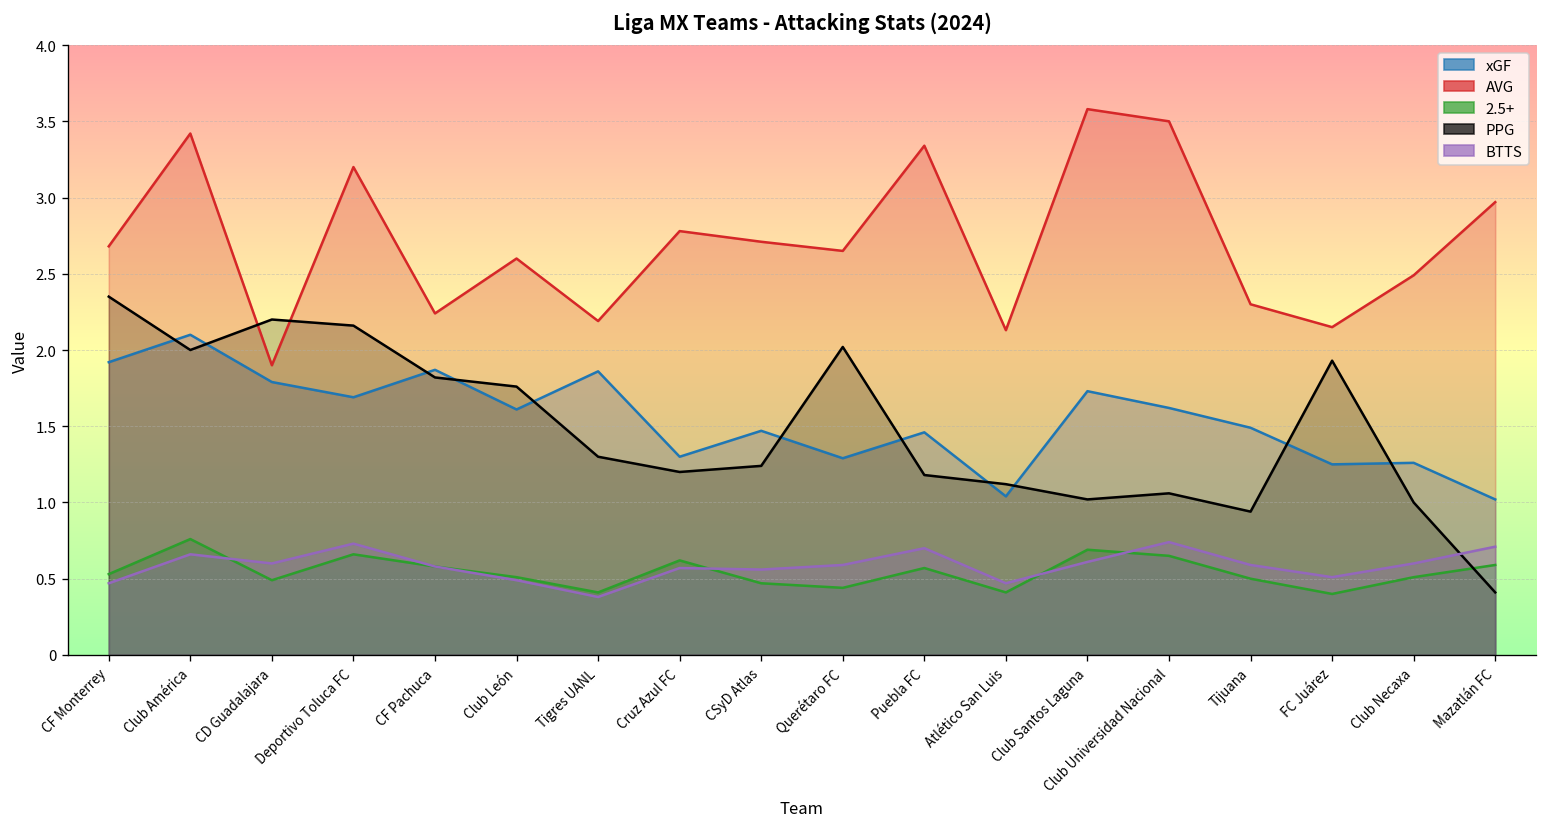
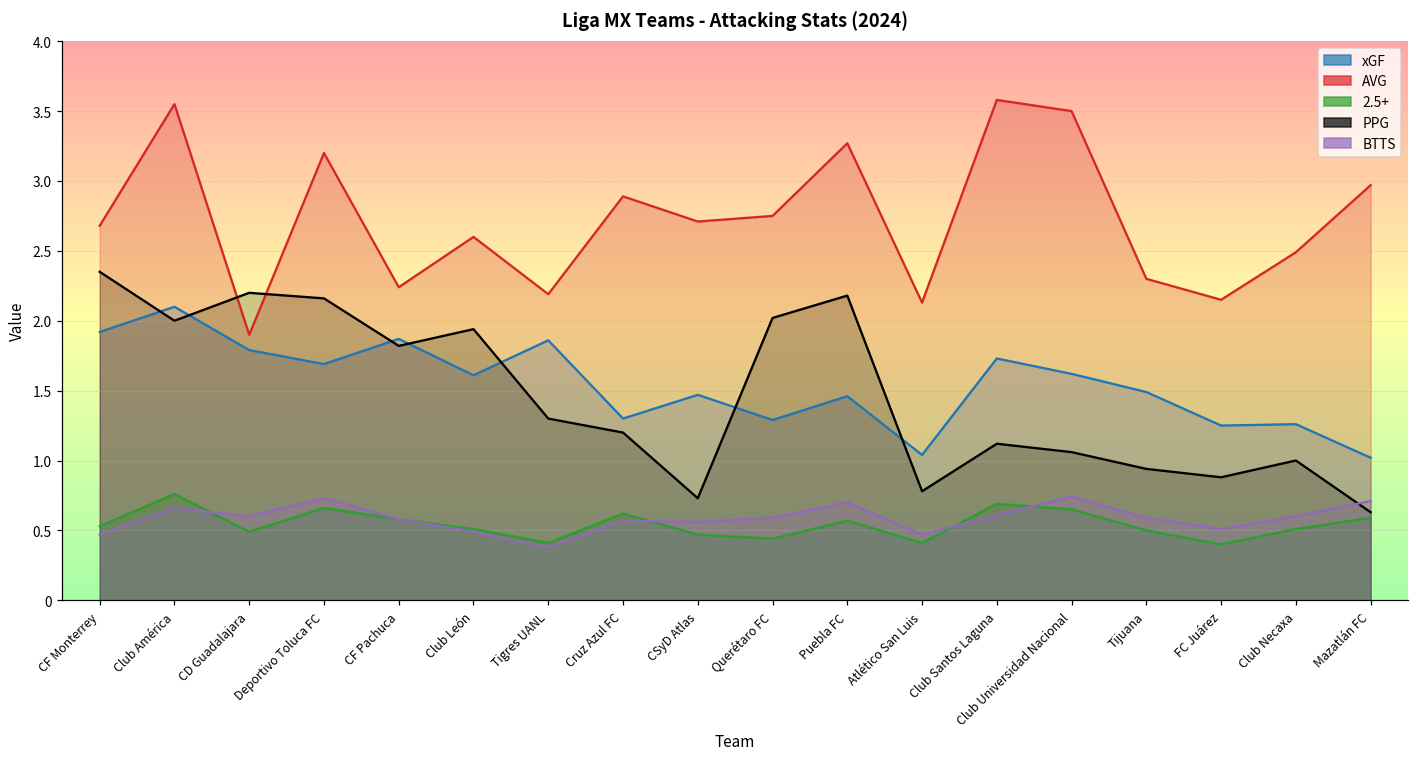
  {
    "AVG": {
      "CF Monterrey": 2.68,
-     "Club América": 3.42,
+     "Club América": 3.55,
      "CD Guadalajara": 1.90,
      "Deportivo Toluca FC": 3.20,
      "CF Pachuca": 2.24,
      "Club León": 2.60,
      "Tigres UANL": 2.19,
-     "Cruz Azul FC": 2.78,
+     "Cruz Azul FC": 2.89,
      "CSyD Atlas": 2.71,
-     "Querétaro FC": 2.65,
-     "Puebla FC": 3.34,
+     "Querétaro FC": 2.75,
+     "Puebla FC": 3.27,
      "Atlético San Luis": 2.13,
      "Club Santos Laguna": 3.58,
      "Club Universidad Nacional": 3.50,
      "Tijuana": 2.30,
      "FC Juárez": 2.15,
      "Club Necaxa": 2.49,
      "Mazatlán FC": 2.97
    },
    "PPG": {
      "CF Monterrey": 2.35,
      "Club América": 2.00,
      "CD Guadalajara": 2.20,
      "Deportivo Toluca FC": 2.16,
      "CF Pachuca": 1.82,
-     "Club León": 1.76,
+     "Club León": 1.94,
      "Tigres UANL": 1.30,
      "Cruz Azul FC": 1.20,
-     "CSyD Atlas": 1.24,
+     "CSyD Atlas": 0.73,
      "Querétaro FC": 2.02,
-     "Puebla FC": 1.18,
-     "Atlético San Luis": 1.12,
-     "Club Santos Laguna": 1.02,
+     "Puebla FC": 2.18,
+     "Atlético San Luis": 0.78,
+     "Club Santos Laguna": 1.12,
      "Club Universidad Nacional": 1.06,
      "Tijuana": 0.94,
-     "FC Juárez": 1.93,
+     "FC Juárez": 0.88,
      "Club Necaxa": 1.00,
-     "Mazatlán FC": 0.41
+     "Mazatlán FC": 0.63
    }
  }
